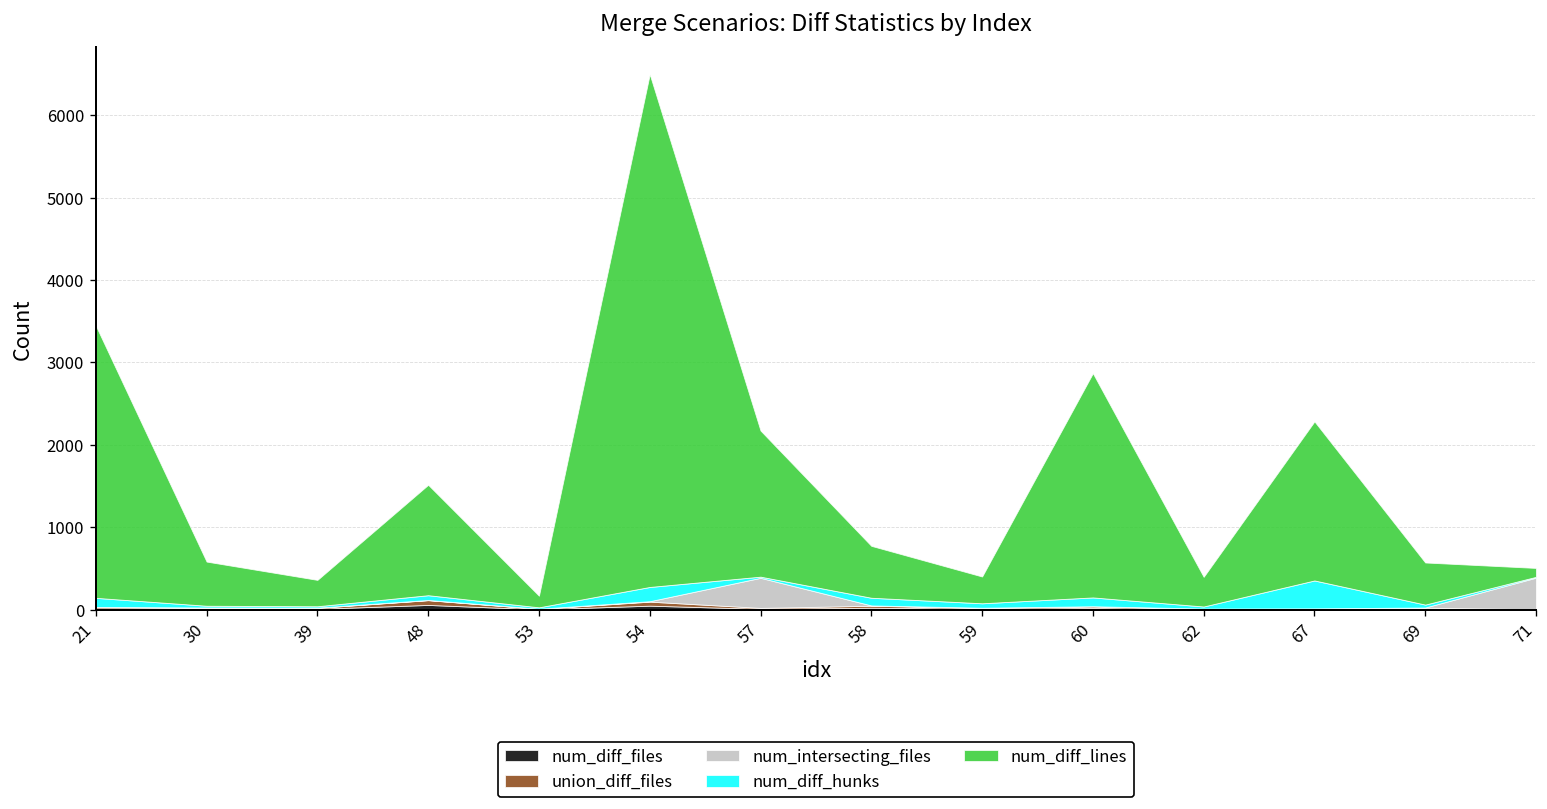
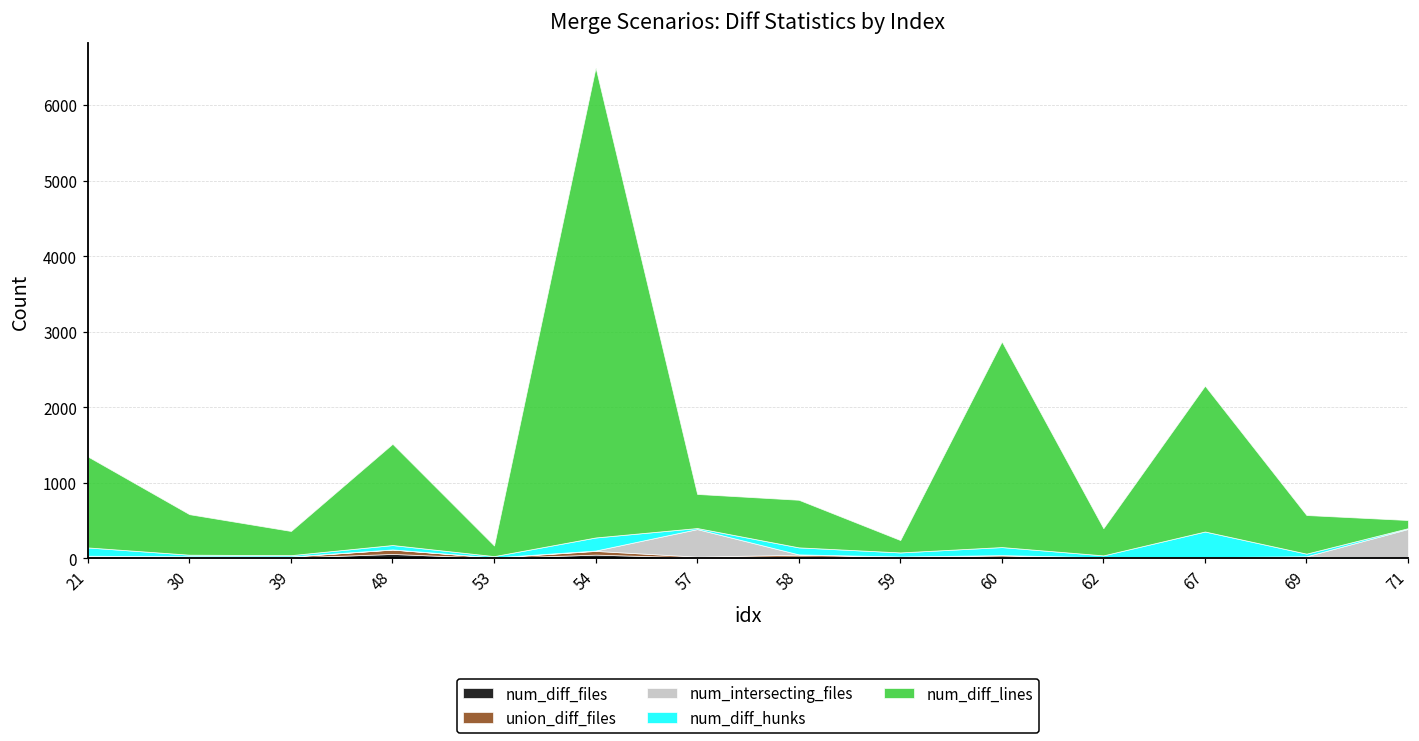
  {
    "num_diff_files": {
      "48": 100,
      "54": 0
    },
    "num_diff_hunks": {
      "21": 100,
      "48": 100,
      "54": 200,
      "58": 100,
      "59": 100,
      "60": 100,
      "67": 300
    },
    "num_diff_lines": {
-     "21": 3300,
+     "21": 1200,
      "30": 500,
      "39": 300,
      "48": 1300,
      "53": 100,
      "54": 6200,
-     "57": 1800,
+     "57": 500,
      "58": 600,
-     "59": 300,
+     "59": 200,
      "60": 2700,
      "62": 400,
      "67": 1900,
      "69": 500,
      "71": 100
    }
  }
